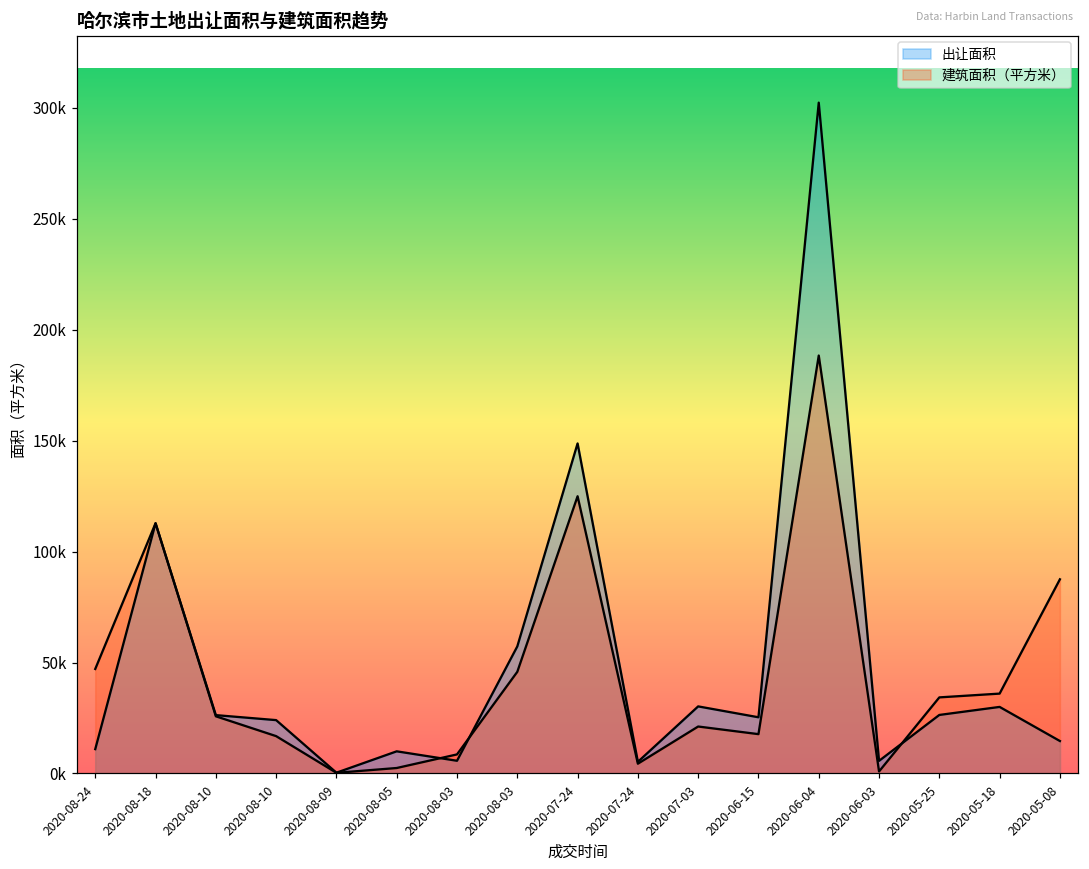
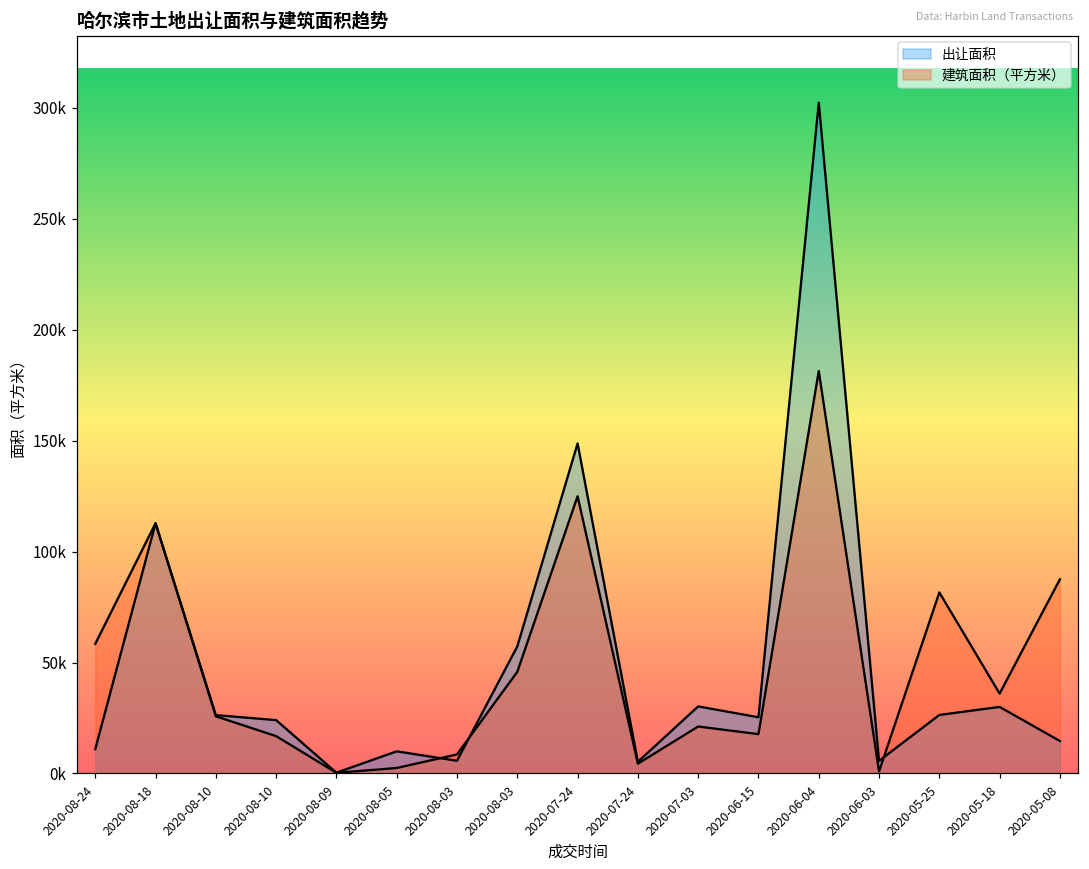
  {
    "出让面积": {
      "2020-08-24": 11000,
      "2020-08-05": 10000,
      "2020-07-03": 30000,
      "2020-06-15": 25000,
      "2020-06-04": 302000,
      "2020-06-03": 6000,
      "2020-05-25": 26000,
      "2020-05-18": 30000,
      "2020-05-08": 15000
    },
    "建筑面积（平方米）": {
-     "2020-08-24": 47000,
+     "2020-08-24": 58000,
      "2020-08-05": 2000,
      "2020-07-03": 21000,
      "2020-06-15": 18000,
-     "2020-06-04": 188000,
+     "2020-06-04": 181000,
      "2020-06-03": 1000,
-     "2020-05-25": 34000,
+     "2020-05-25": 82000,
      "2020-05-18": 36000,
      "2020-05-08": 88000
    }
  }
